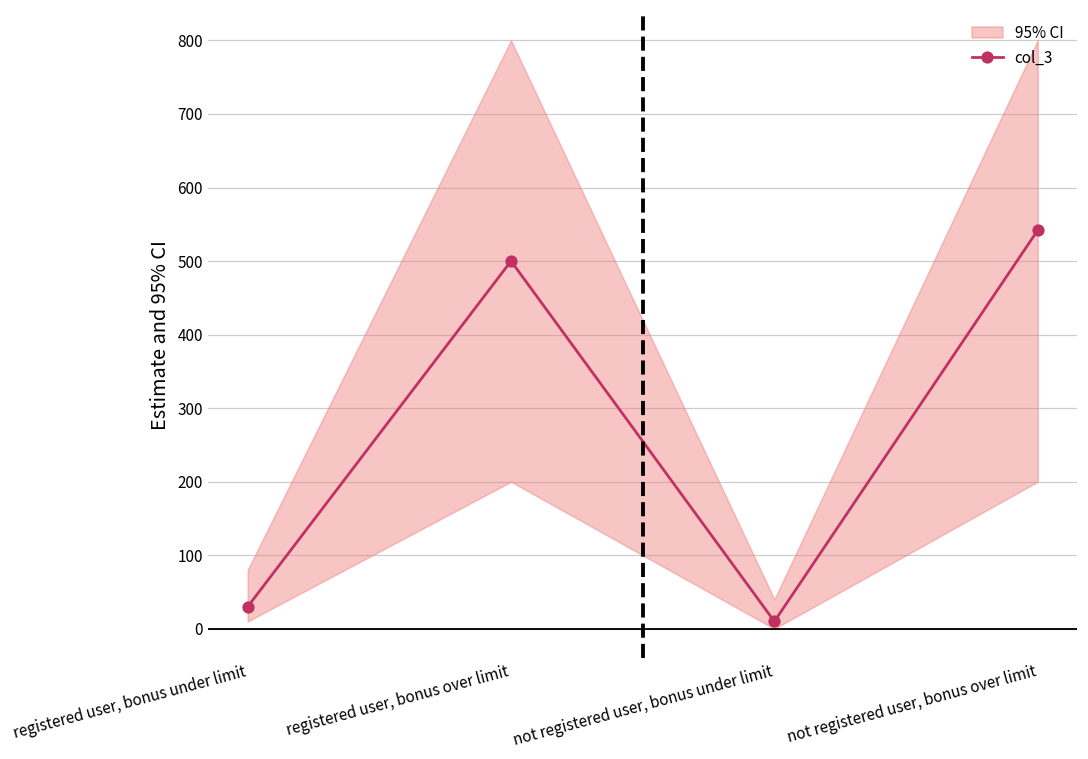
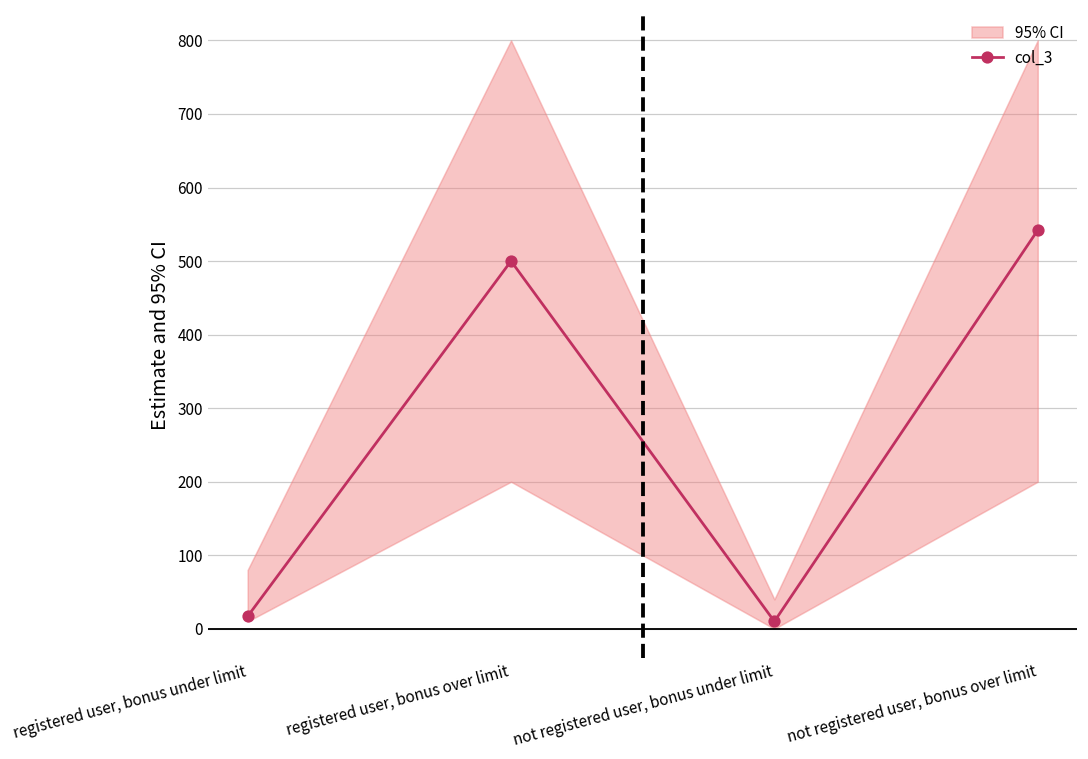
  {
    "col_3": {
-     "registered user, bonus under limit": 30,
+     "registered user, bonus under limit": 20,
      "registered user, bonus over limit": 500,
      "not registered user, bonus under limit": 10,
      "not registered user, bonus over limit": 540
    }
  }
